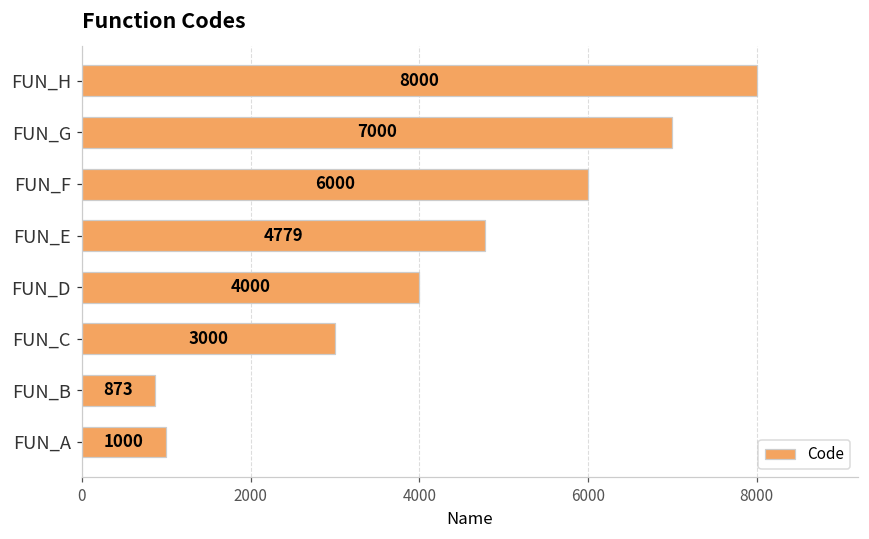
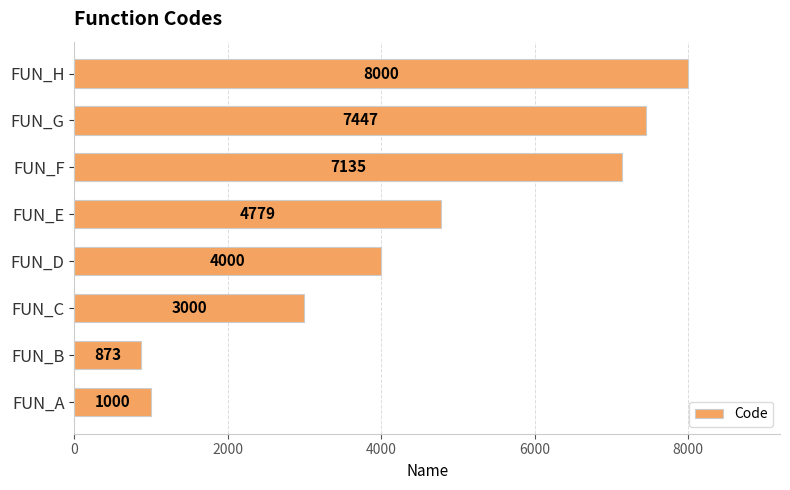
  {
    "FUN_H": 8000,
-   "FUN_G": 7000,
-   "FUN_F": 6000,
+   "FUN_G": 7447,
+   "FUN_F": 7135,
    "FUN_E": 4779,
    "FUN_D": 4000,
    "FUN_C": 3000,
    "FUN_B": 873,
    "FUN_A": 1000
  }
